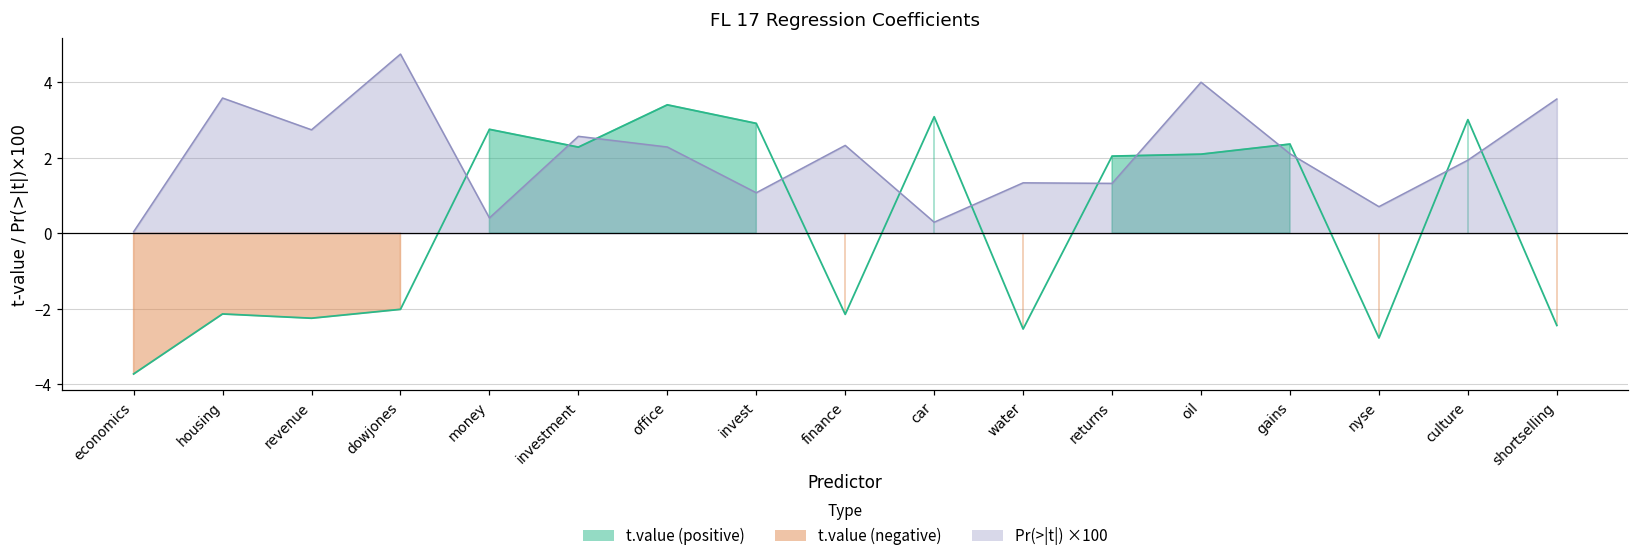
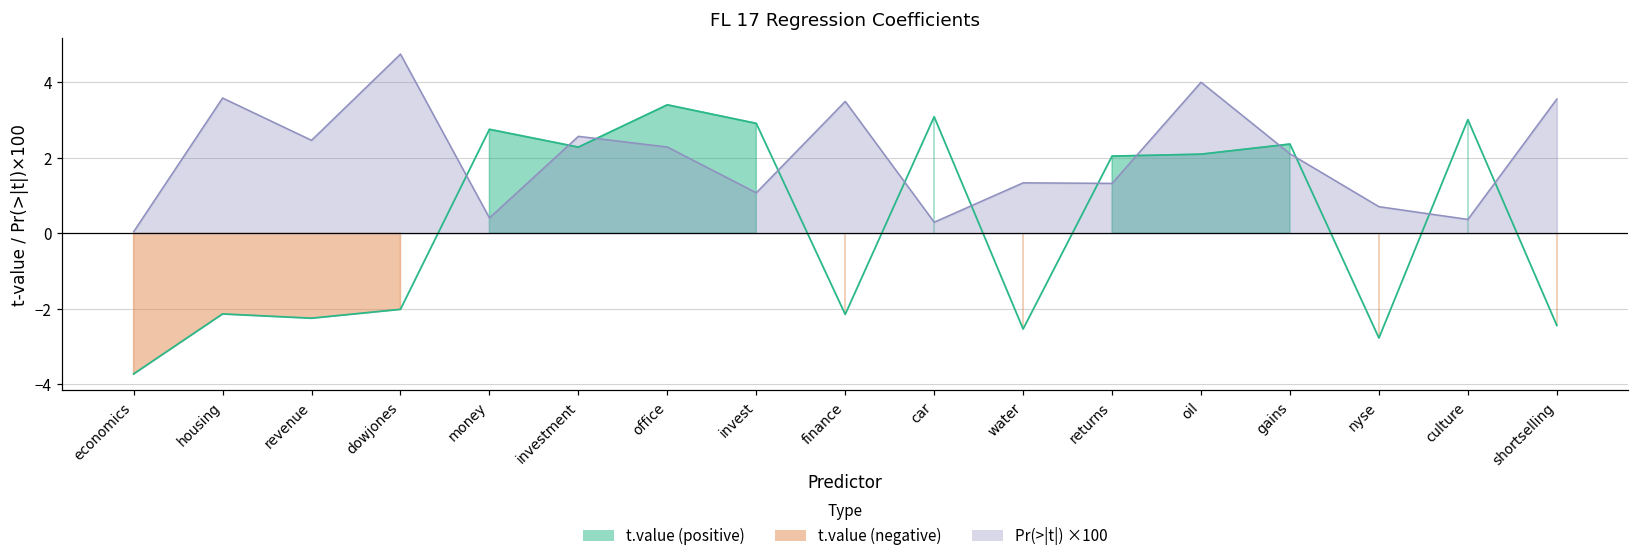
  {
    "Pr(>|t|) ×100": {
      "economics": 0.0,
      "housing": 3.6,
-     "revenue": 2.7,
+     "revenue": 2.5,
      "dowjones": 4.7,
      "money": 0.4,
      "investment": 2.6,
      "office": 2.3,
      "invest": 1.1,
-     "finance": 2.3,
+     "finance": 3.5,
      "car": 0.3,
      "water": 1.3,
      "returns": 1.3,
      "oil": 4.0,
      "gains": 2.1,
      "nyse": 0.7,
-     "culture": 1.9,
+     "culture": 0.4,
      "shortselling": 3.6
    }
  }
